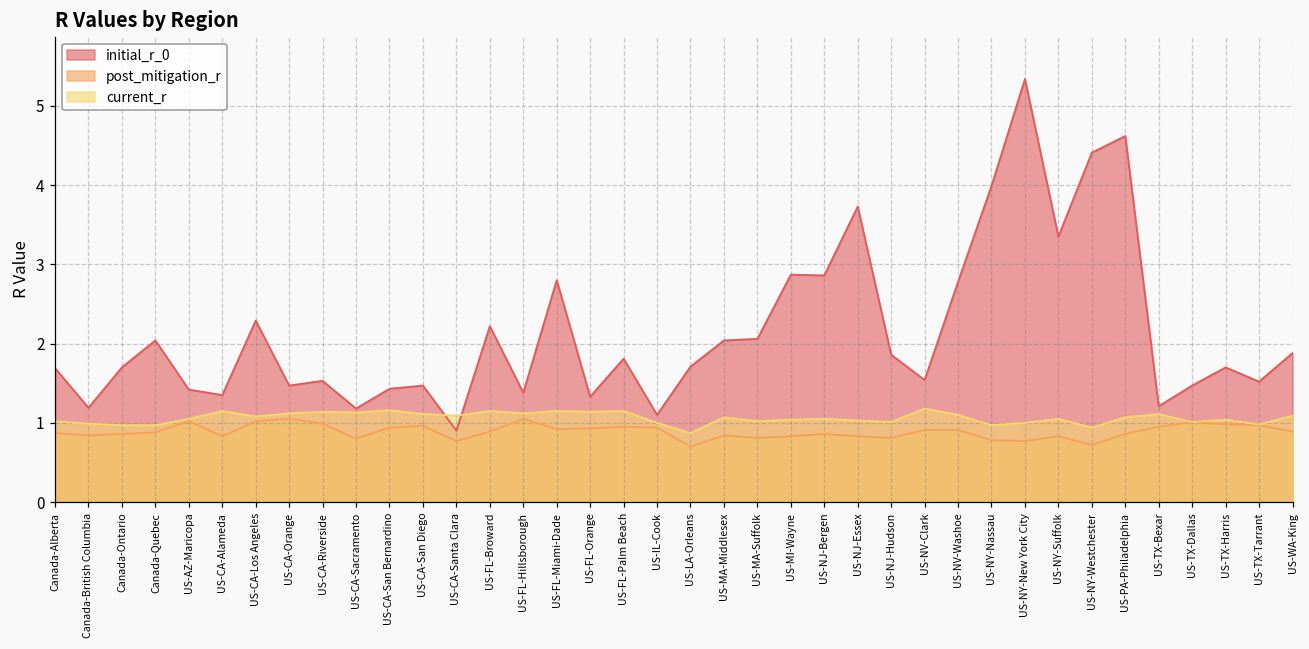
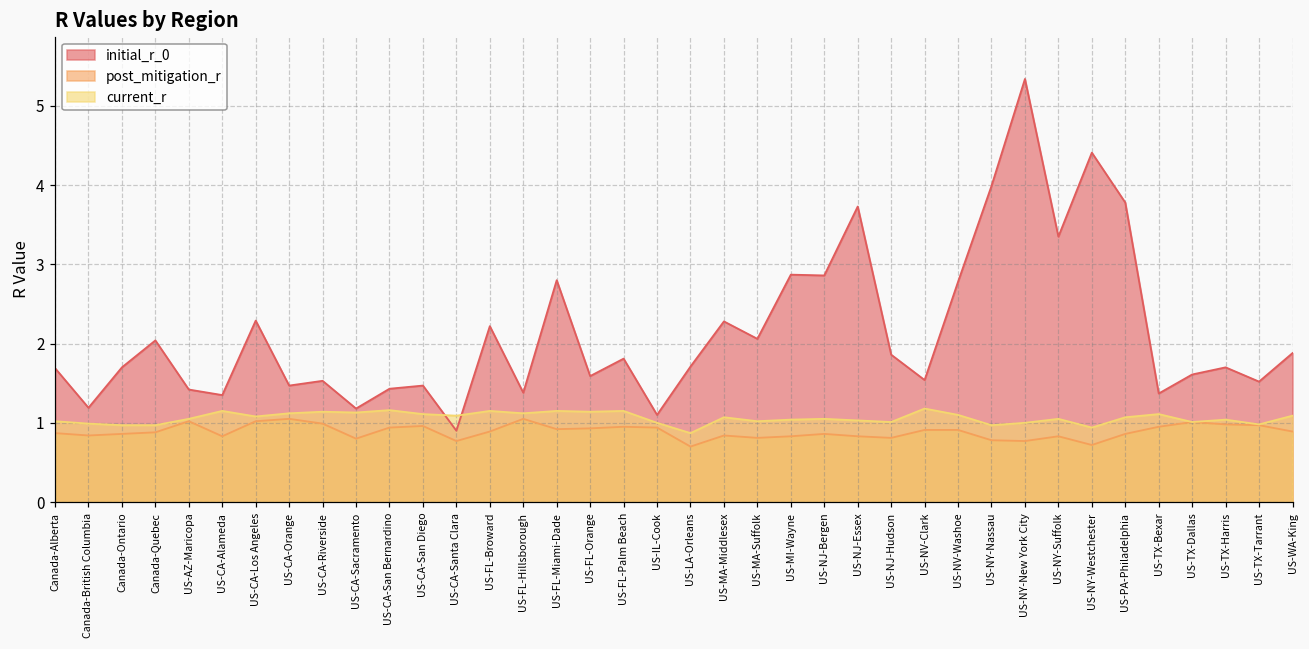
  {
    "initial_r_0": {
      "Canada-Alberta": 1.7,
      "Canada-British Columbia": 1.2,
      "Canada-Ontario": 1.7,
      "Canada-Quebec": 2.0,
      "US-AZ-Maricopa": 1.4,
      "US-CA-Alameda": 1.4,
      "US-CA-Los Angeles": 2.3,
      "US-CA-Orange": 1.5,
      "US-CA-Riverside": 1.5,
      "US-CA-Sacramento": 1.2,
      "US-CA-San Bernardino": 1.4,
      "US-CA-San Diego": 1.5,
      "US-CA-Santa Clara": 0.9,
      "US-FL-Broward": 2.2,
      "US-FL-Hillsborough": 1.4,
      "US-FL-Miami-Dade": 2.8,
-     "US-FL-Orange": 1.3,
+     "US-FL-Orange": 1.6,
      "US-FL-Palm Beach": 1.8,
      "US-IL-Cook": 1.1,
      "US-LA-Orleans": 1.7,
-     "US-MA-Middlesex": 2.0,
+     "US-MA-Middlesex": 2.3,
      "US-MA-Suffolk": 2.1,
      "US-MI-Wayne": 2.9,
      "US-NJ-Bergen": 2.9,
      "US-NJ-Essex": 3.7,
      "US-NJ-Hudson": 1.9,
      "US-NV-Clark": 1.5,
      "US-NV-Washoe": 2.8,
      "US-NY-Nassau": 4.0,
      "US-NY-New York City": 5.3,
      "US-NY-Suffolk": 3.4,
      "US-NY-Westchester": 4.4,
-     "US-PA-Philadelphia": 4.6,
-     "US-TX-Bexar": 1.2,
-     "US-TX-Dallas": 1.5,
+     "US-PA-Philadelphia": 3.8,
+     "US-TX-Bexar": 1.4,
+     "US-TX-Dallas": 1.6,
      "US-TX-Harris": 1.7,
      "US-TX-Tarrant": 1.5,
      "US-WA-King": 1.9
    }
  }
